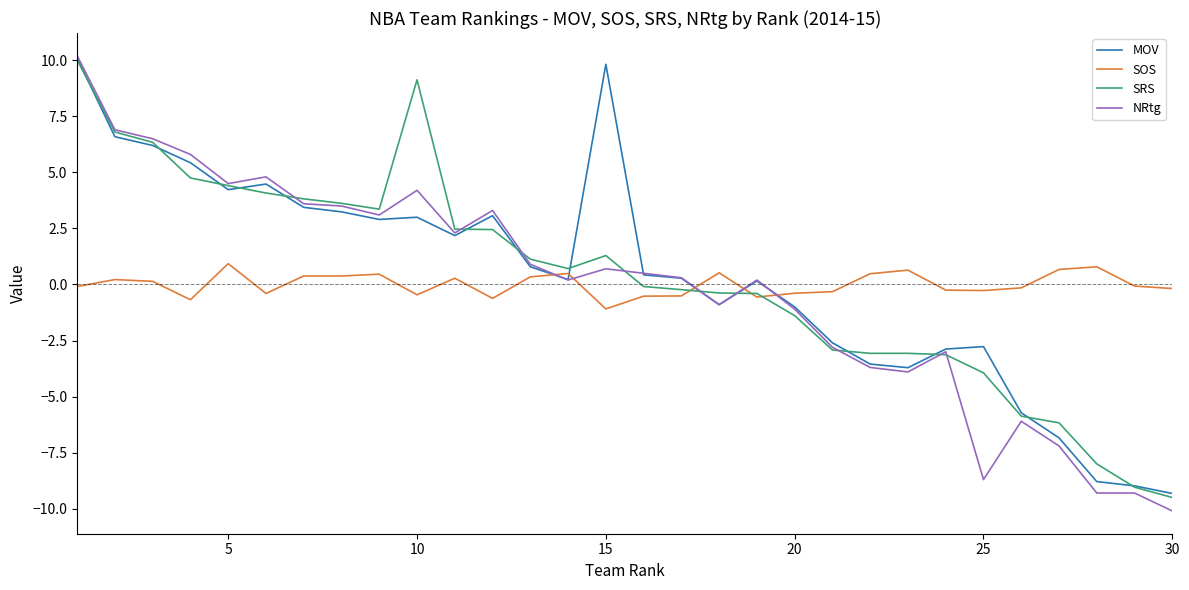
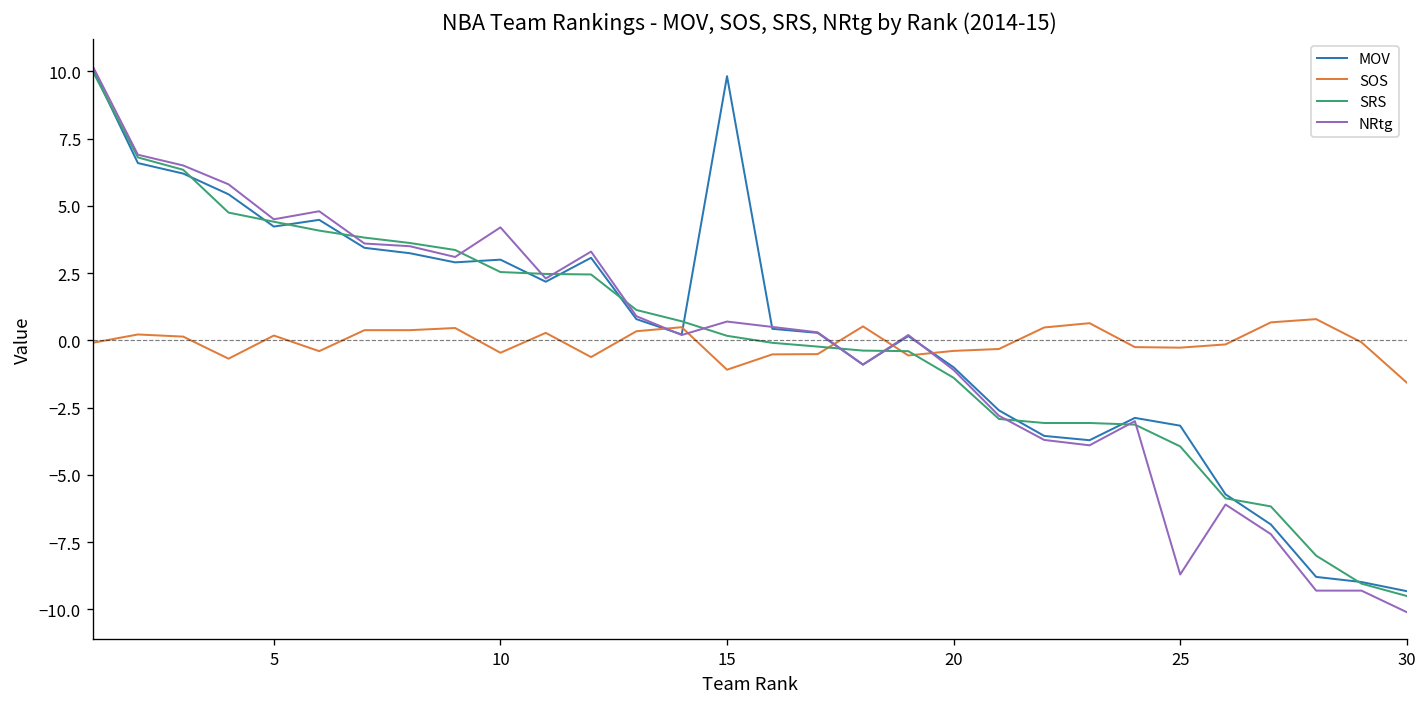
  {
    "MOV": {
      "5": 4.2,
      "10": 3.0,
      "15": 9.8,
-     "25": -2.8,
+     "25": -3.2,
      "30": -9.3
    },
    "SOS": {
-     "5": 0.9,
+     "5": 0.2,
      "10": -0.5,
      "15": -1.1,
      "20": -0.4,
      "25": -0.3,
-     "30": -0.2
+     "30": -1.6
    },
    "SRS": {
-     "10": 9.1,
-     "15": 1.3,
+     "10": 2.5,
+     "15": 0.2,
      "20": -1.4,
      "25": -3.9,
      "30": -9.5
    },
    "NRtg": {
      "10": 4.2,
      "15": 0.7,
      "25": -8.7,
      "30": -10.1
    }
  }
